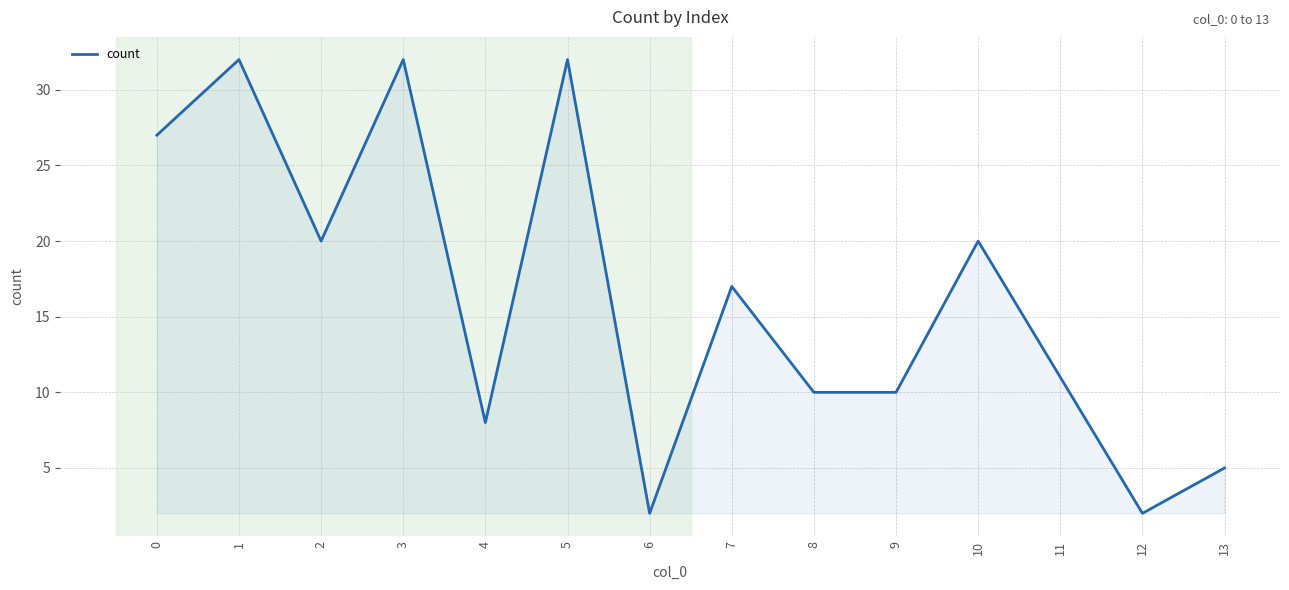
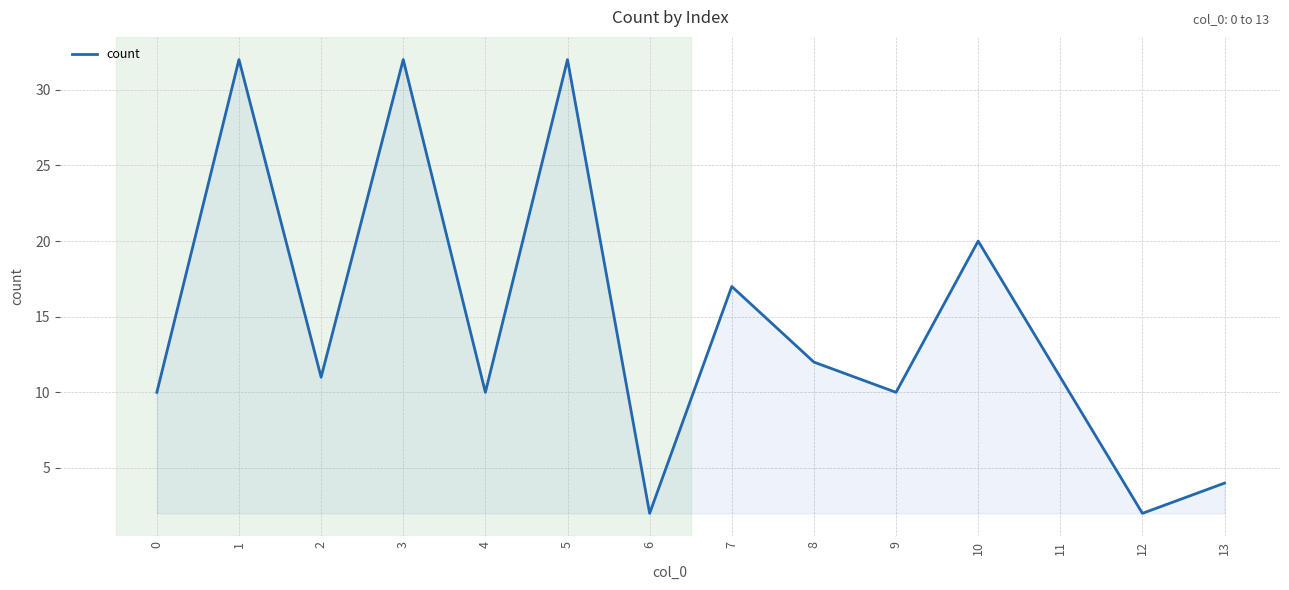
  {
-   "0": 27,
+   "0": 10,
    "1": 32,
-   "2": 20,
+   "2": 11,
    "3": 32,
-   "4": 8,
+   "4": 10,
    "5": 32,
    "6": 2,
    "7": 17,
-   "8": 10,
+   "8": 12,
    "9": 10,
    "10": 20,
    "11": 11,
    "12": 2,
-   "13": 5
+   "13": 4
  }
